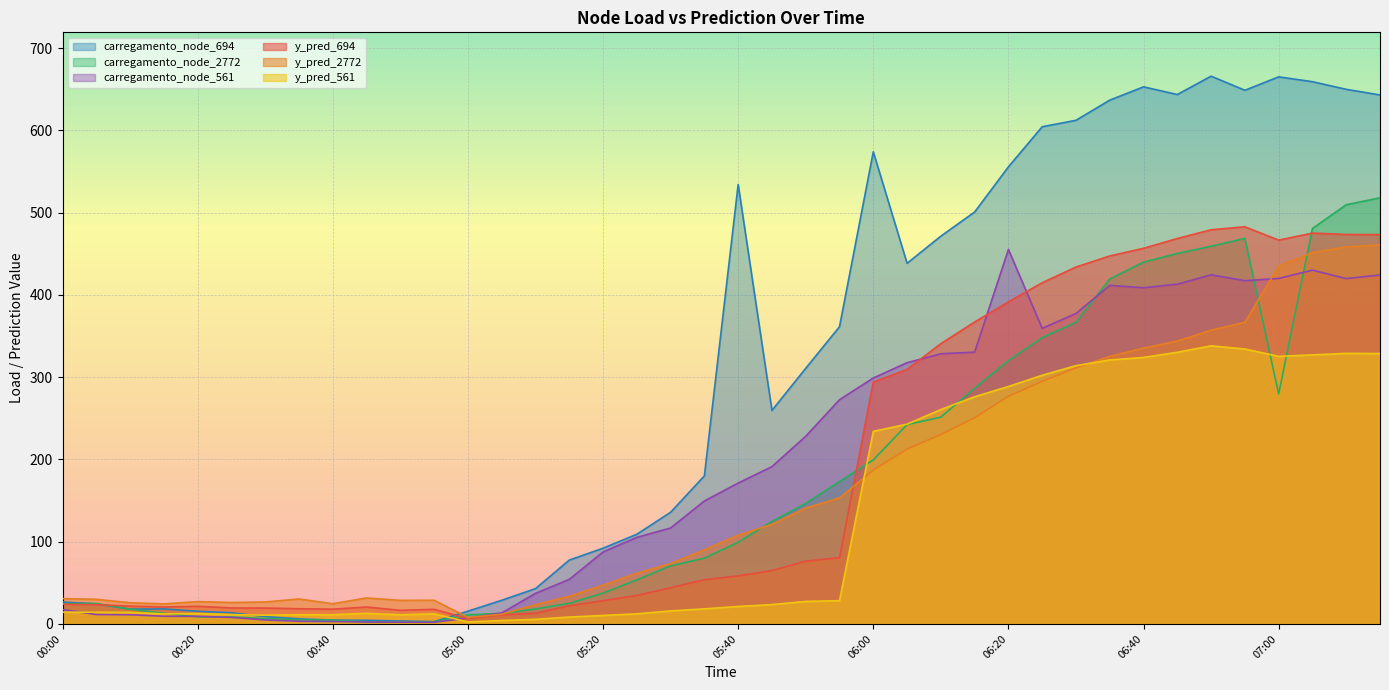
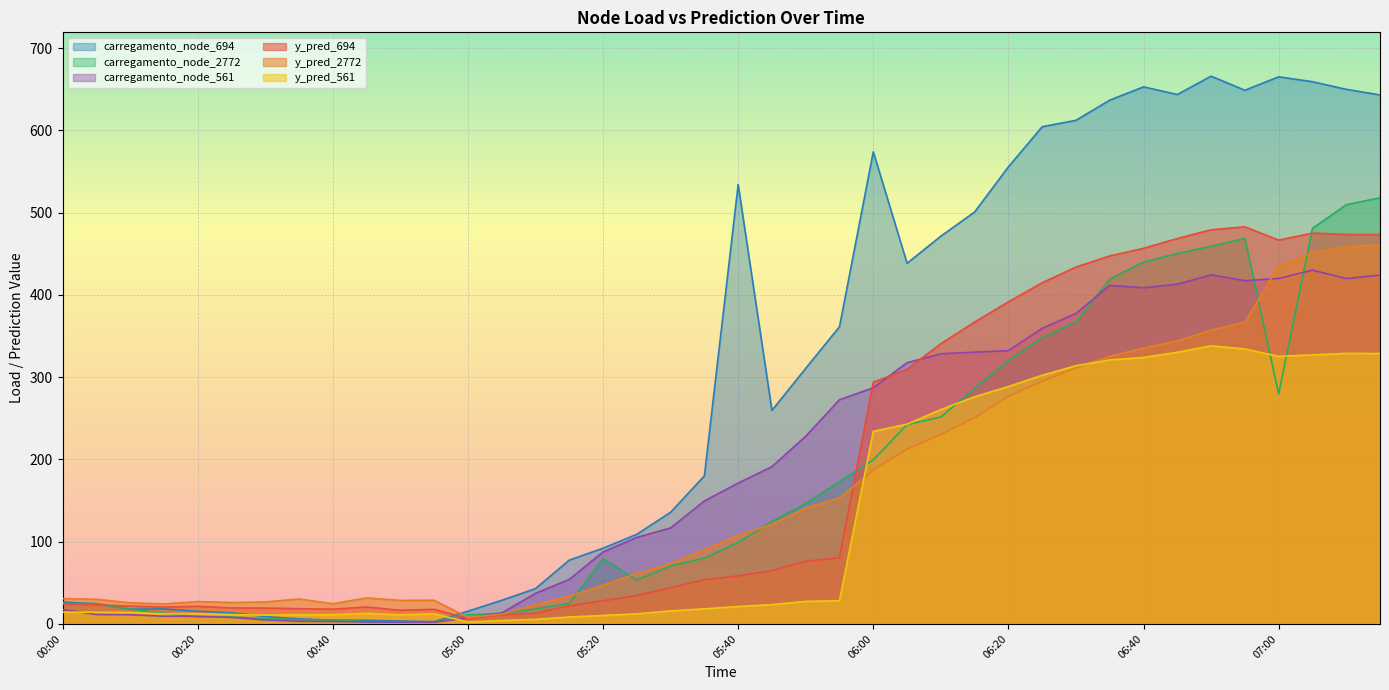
  {
    "carregamento_node_694": {
      "05:00": 20,
      "05:20": 90,
      "05:40": 530,
      "06:00": 570,
      "06:20": 560,
      "06:40": 650,
      "07:00": 670
    },
    "carregamento_node_2772": {
      "05:00": 10,
-     "05:20": 40,
+     "05:20": 80,
      "05:40": 100,
      "06:00": 200,
      "06:20": 320,
      "06:40": 440,
      "07:00": 280
    },
    "carregamento_node_561": {
      "00:00": 20,
      "05:20": 90,
      "05:40": 170,
-     "06:00": 300,
-     "06:20": 460,
+     "06:00": 290,
+     "06:20": 330,
      "06:40": 410,
      "07:00": 420
    }
  }
